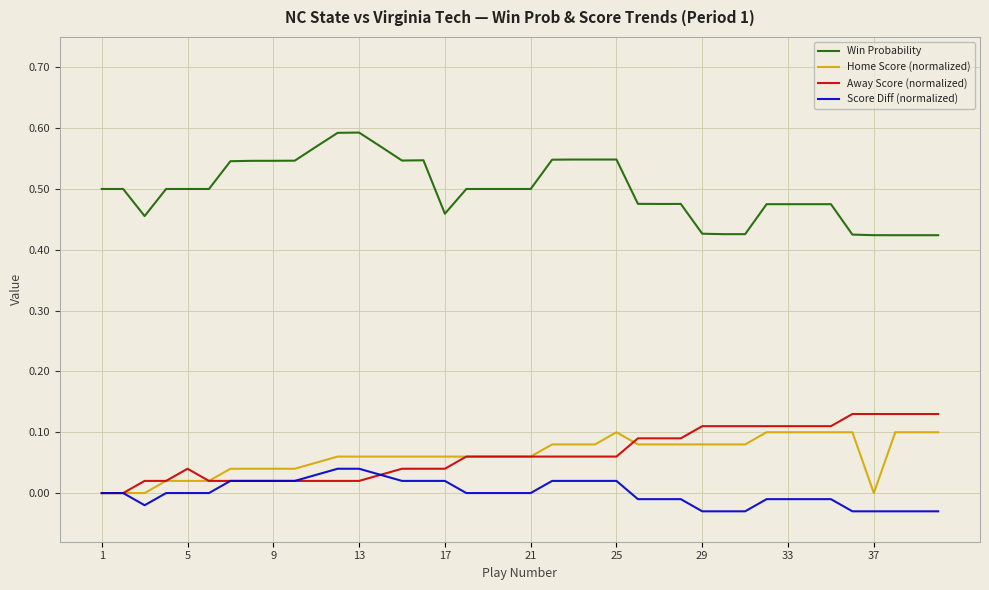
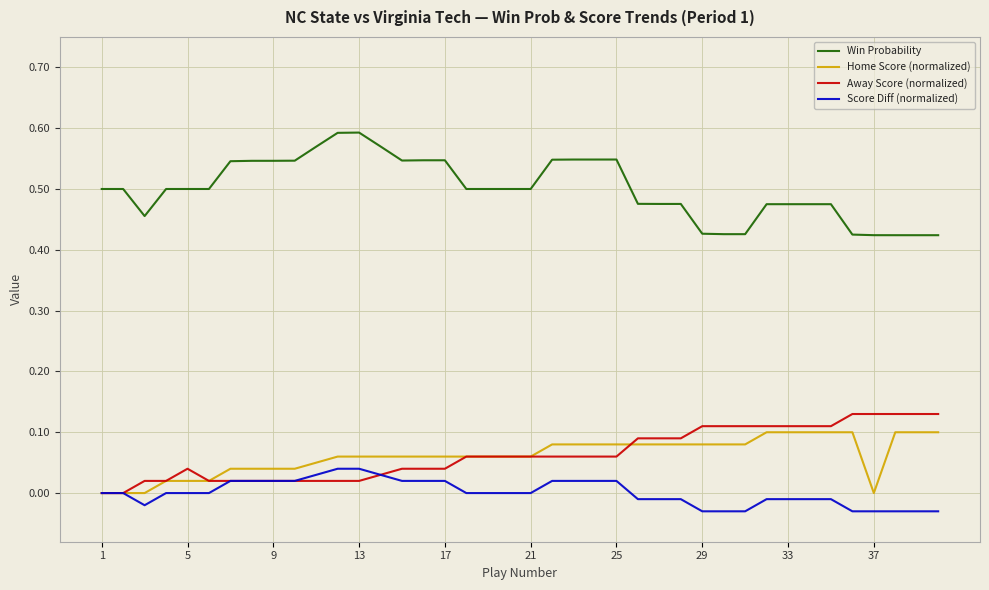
  {
    "Win Probability": {
      "1": 0.50,
      "5": 0.50,
      "9": 0.55,
      "13": 0.59,
-     "17": 0.46,
+     "17": 0.55,
      "21": 0.50,
      "25": 0.55,
      "29": 0.43,
      "33": 0.48,
      "37": 0.42
    },
    "Home Score (normalized)": {
      "5": 0.02,
      "9": 0.04,
      "13": 0.06,
      "17": 0.06,
-     "25": 0.10,
+     "25": 0.08,
      "29": 0.08,
      "33": 0.10,
      "37": 0.00
    },
    "Away Score (normalized)": {
      "5": 0.04,
      "13": 0.02,
      "17": 0.04,
      "25": 0.06,
      "29": 0.11,
      "33": 0.11,
      "37": 0.13
    },
    "Score Diff (normalized)": {
      "5": 0.00,
      "13": 0.04,
      "17": 0.02,
      "21": 0.00,
      "25": 0.02,
      "29": -0.03,
      "33": -0.01,
      "37": -0.03
    }
  }
